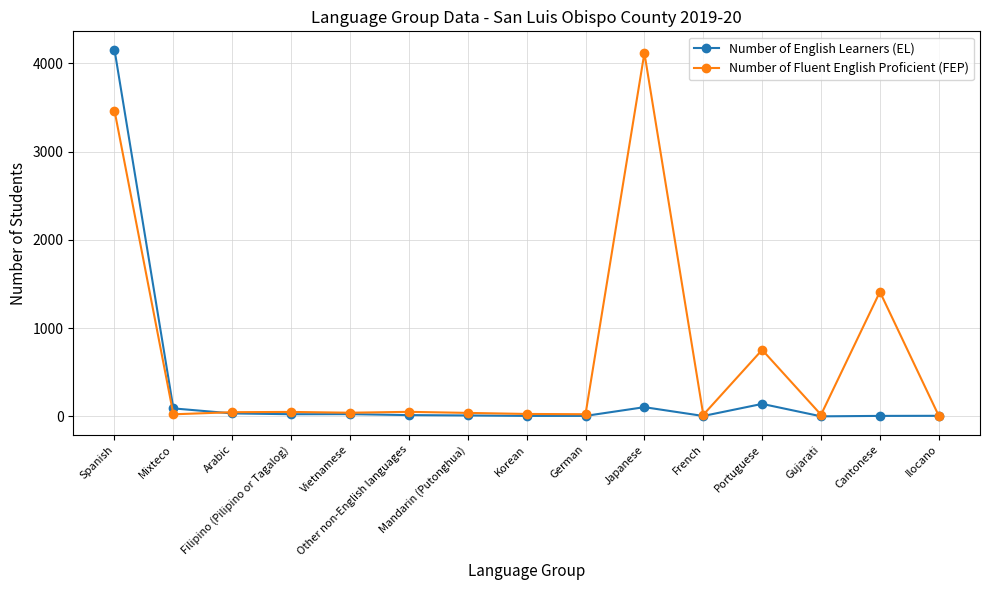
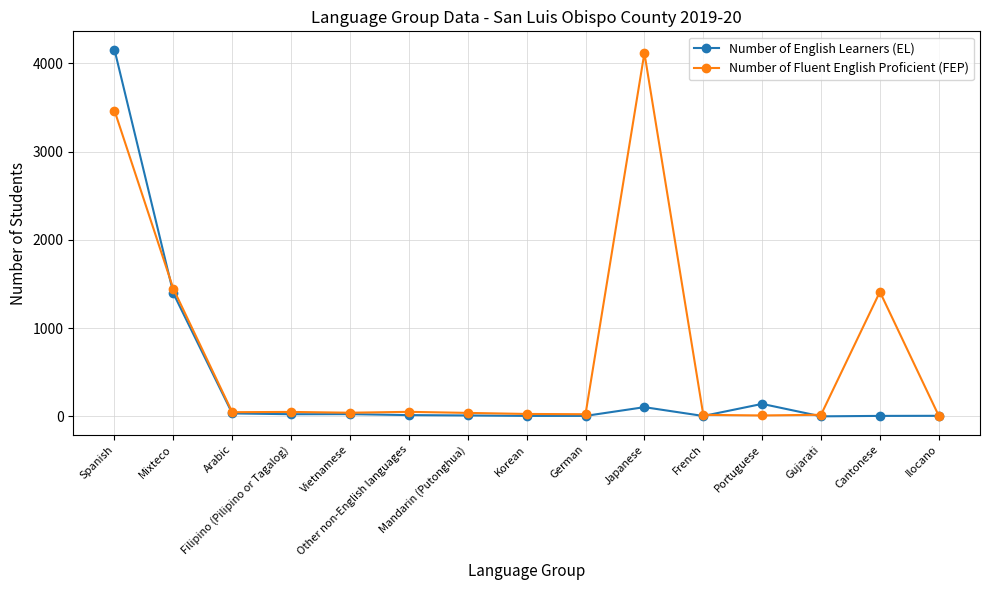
  {
    "Number of English Learners (EL)": {
      "Spanish": 4200,
-     "Mixteco": 100,
+     "Mixteco": 1400,
      "Other non-English languages": 0,
      "Mandarin (Putonghua)": 0,
      "Japanese": 100,
      "Portuguese": 100,
      "Cantonese": 0
    },
    "Number of Fluent English Proficient (FEP)": {
      "Spanish": 3500,
-     "Mixteco": 0,
+     "Mixteco": 1400,
      "Other non-English languages": 100,
      "Mandarin (Putonghua)": 0,
      "Japanese": 4100,
-     "Portuguese": 800,
+     "Portuguese": 0,
      "Cantonese": 1400
    }
  }
